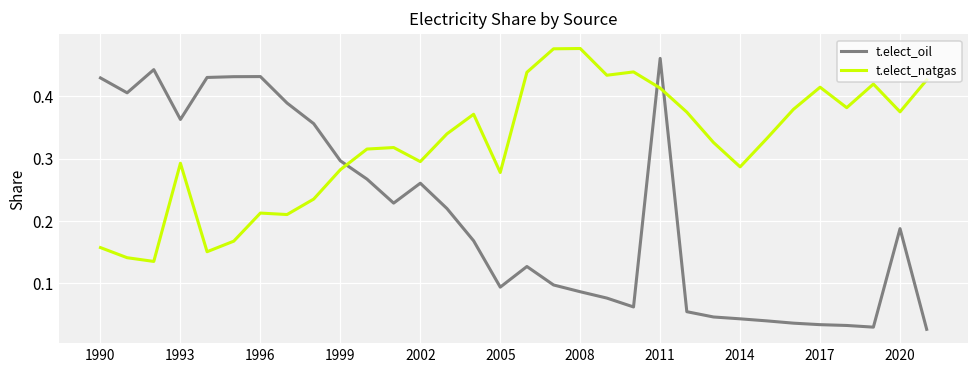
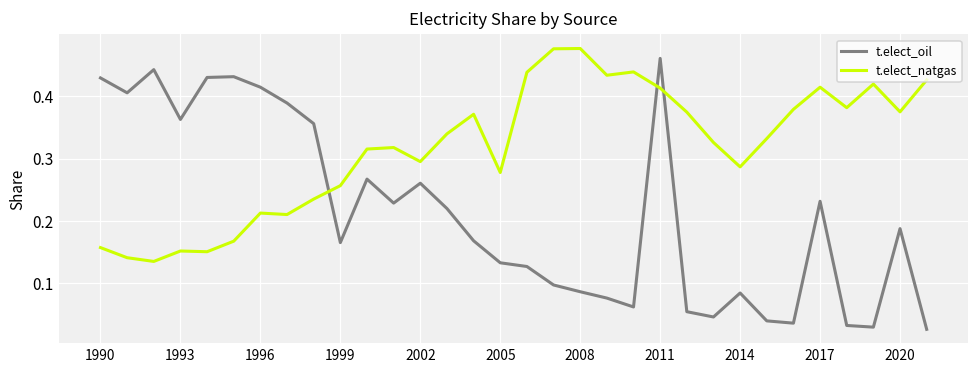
  {
    "t.elect_oil": {
      "1990": 0.43,
      "1993": 0.36,
-     "1996": 0.43,
-     "1999": 0.30,
+     "1996": 0.41,
+     "1999": 0.17,
      "2002": 0.26,
-     "2005": 0.09,
+     "2005": 0.13,
      "2008": 0.09,
      "2011": 0.46,
-     "2014": 0.04,
-     "2017": 0.03,
+     "2014": 0.08,
+     "2017": 0.23,
      "2020": 0.19
    },
    "t.elect_natgas": {
      "1990": 0.16,
-     "1993": 0.29,
+     "1993": 0.15,
      "1996": 0.21,
-     "1999": 0.28,
+     "1999": 0.26,
      "2002": 0.30,
      "2005": 0.28,
      "2008": 0.48,
      "2011": 0.41,
      "2014": 0.29,
      "2017": 0.41,
      "2020": 0.37
    }
  }
